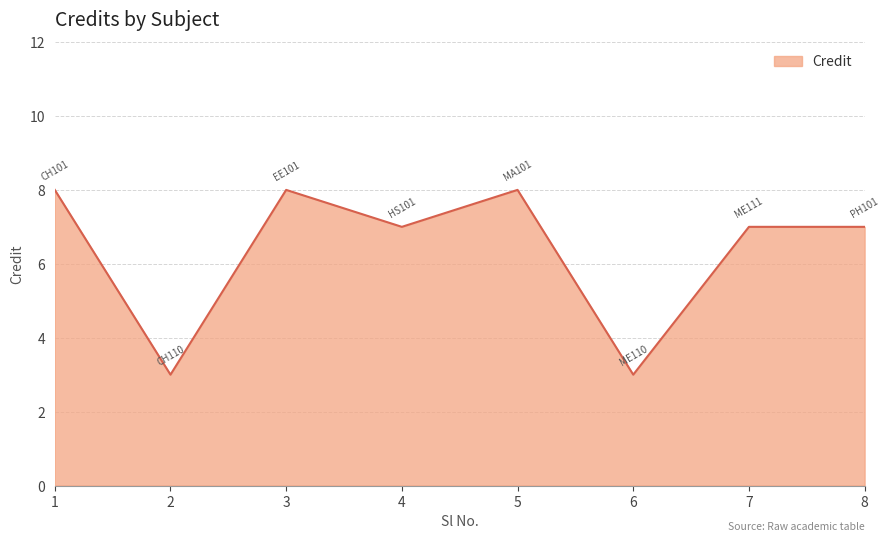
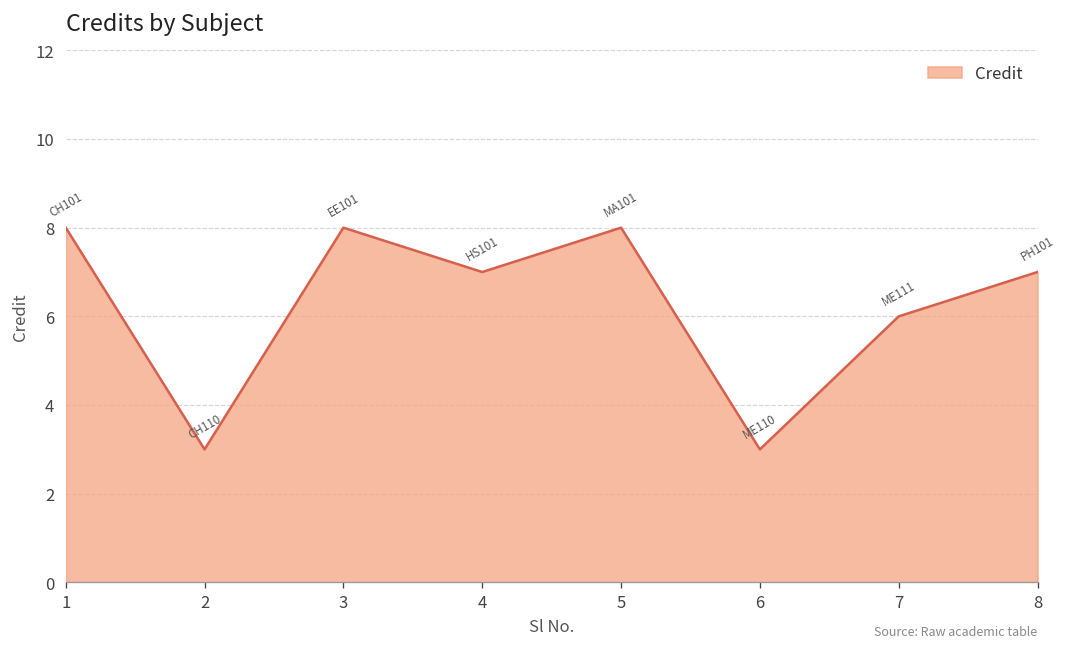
  {
    "1": 8,
    "2": 3,
    "3": 8,
    "4": 7,
    "5": 8,
    "6": 3,
-   "7": 7,
+   "7": 6,
    "8": 7
  }
